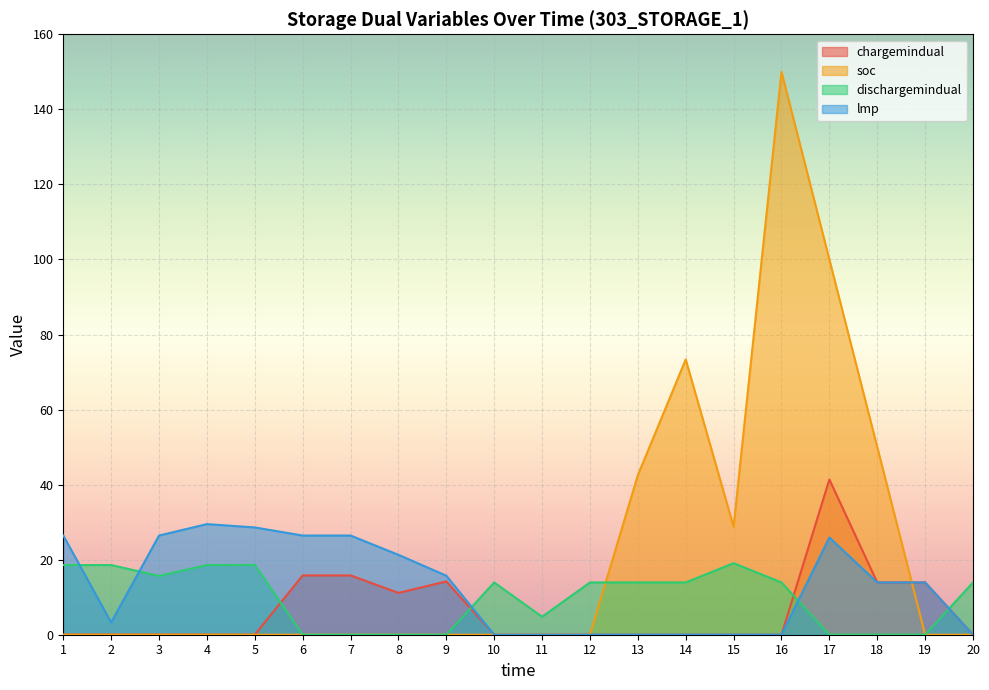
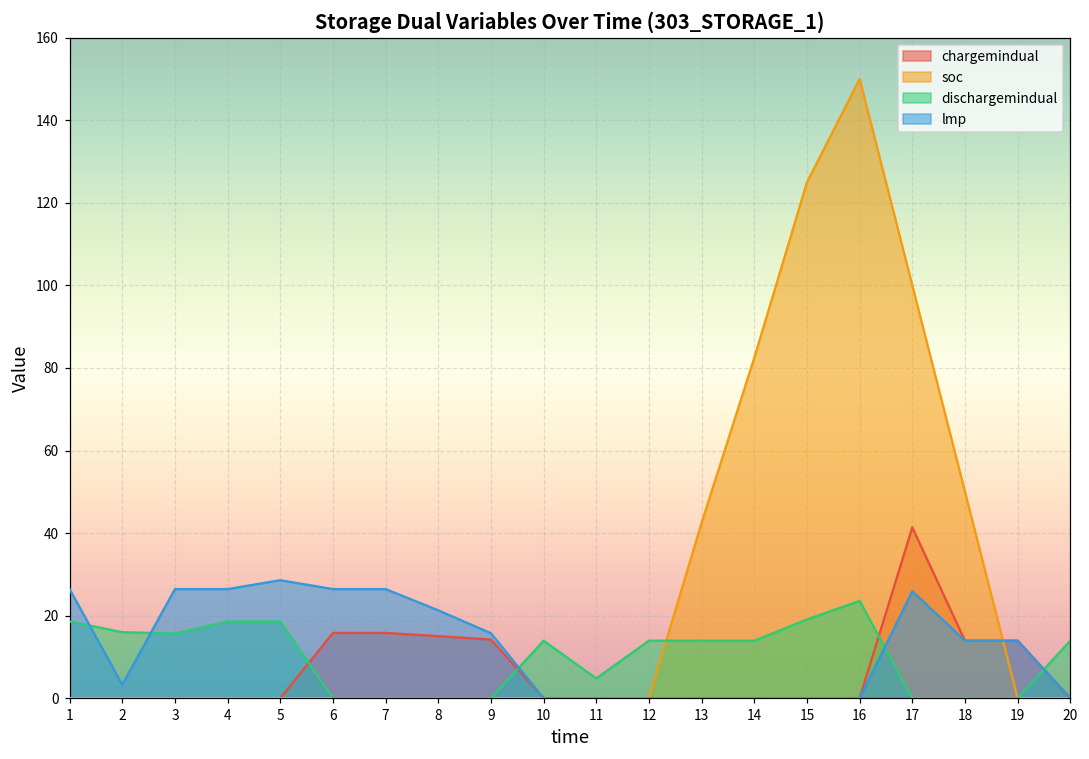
  {
    "chargemindual": {
      "6": 16,
      "7": 16,
-     "8": 11,
+     "8": 15,
      "9": 14,
      "17": 41
    },
    "soc": {
      "13": 43,
-     "14": 73,
-     "15": 29,
+     "14": 82,
+     "15": 125,
      "16": 150,
      "17": 100,
      "18": 50
    },
    "dischargemindual": {
      "1": 19,
-     "2": 19,
+     "2": 16,
      "3": 16,
      "4": 19,
      "5": 19,
      "10": 14,
      "11": 5,
      "12": 14,
      "13": 14,
      "14": 14,
      "15": 19,
-     "16": 14,
+     "16": 24,
      "17": 0,
      "18": 0,
      "20": 14
    },
    "lmp": {
      "1": 26,
      "2": 3,
      "3": 26,
-     "4": 29,
+     "4": 26,
      "5": 29,
      "6": 26,
      "7": 26,
      "8": 21,
      "9": 16,
      "17": 26
    }
  }
